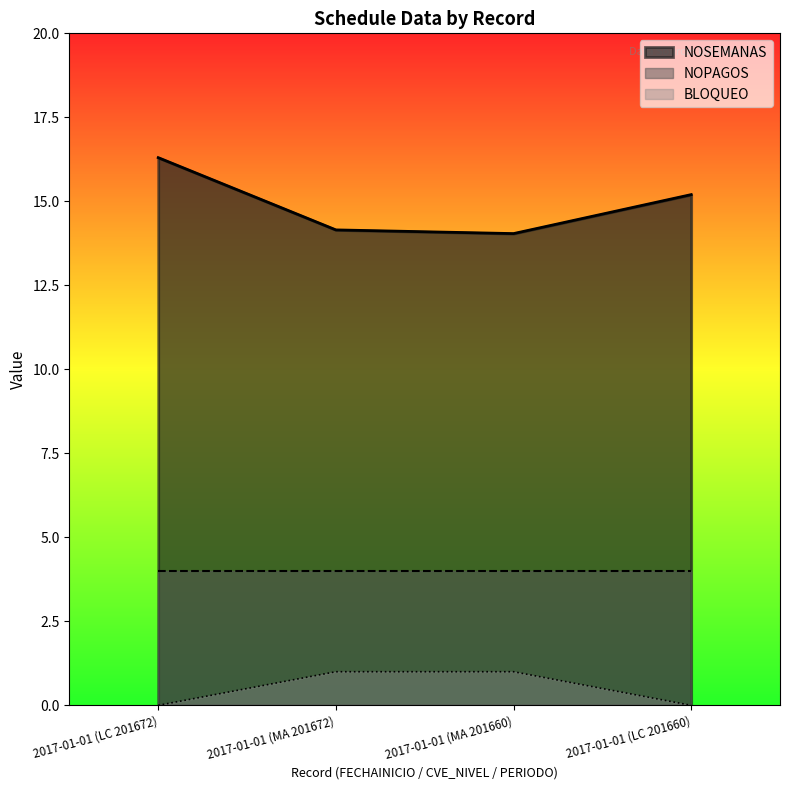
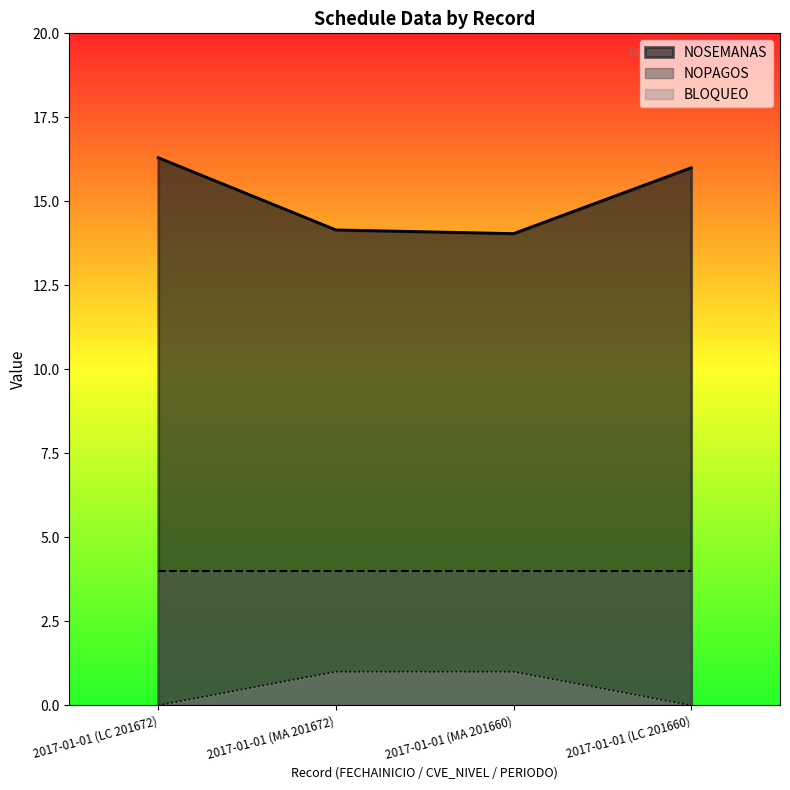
  {
    "NOSEMANAS": {
      "2017-01-01 (LC 201672)": 16.3,
      "2017-01-01 (MA 201672)": 14.2,
      "2017-01-01 (MA 201660)": 14.0,
-     "2017-01-01 (LC 201660)": 15.2
+     "2017-01-01 (LC 201660)": 16.0
    },
    "NOPAGOS": {
      "2017-01-01 (LC 201672)": 4.0,
      "2017-01-01 (MA 201672)": 4.0,
      "2017-01-01 (MA 201660)": 4.0,
      "2017-01-01 (LC 201660)": 4.0
    },
    "BLOQUEO": {
      "2017-01-01 (LC 201672)": 0.0,
      "2017-01-01 (MA 201672)": 1.0,
      "2017-01-01 (MA 201660)": 1.0,
      "2017-01-01 (LC 201660)": 0.0
    }
  }
